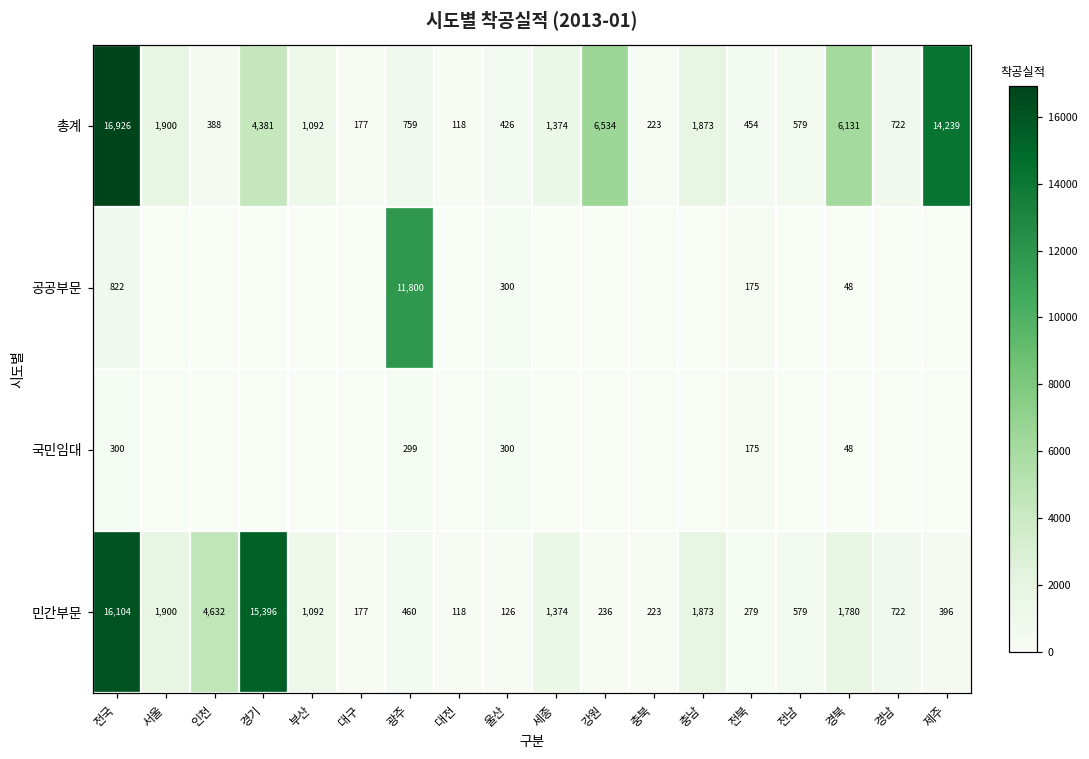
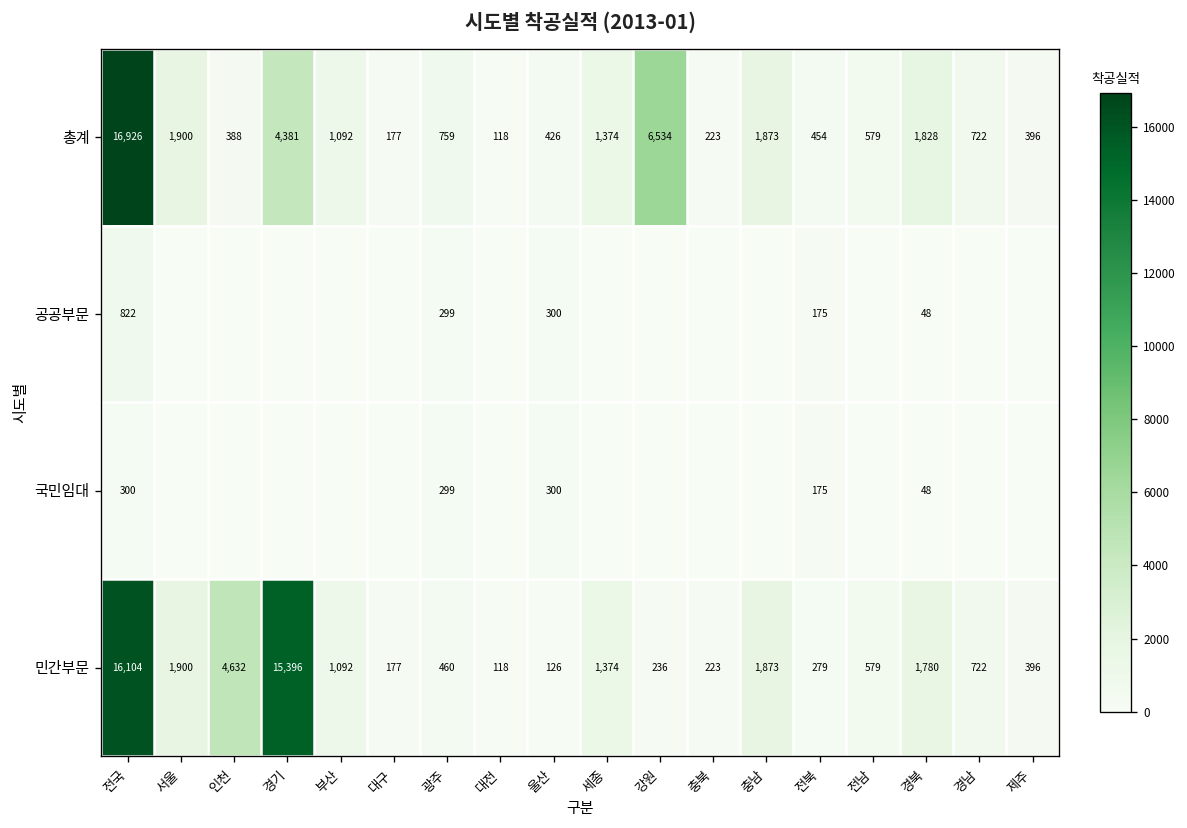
  {
    "총계": {
      "전국": "16,926",
      "서울": "1,900",
      "인천": "388",
      "경기": "4,381",
      "부산": "1,092",
      "대구": "177",
      "광주": "759",
      "대전": "118",
      "울산": "426",
      "세종": "1,374",
      "강원": "6,534",
      "충북": "223",
      "충남": "1,873",
      "전북": "454",
      "전남": "579",
-     "경북": "6,131",
+     "경북": "1,828",
      "경남": "722",
-     "제주": "14,239"
+     "제주": "396"
    },
    "공공부문": {
      "전국": "822",
-     "광주": "11,800",
+     "광주": "299",
      "울산": "300",
      "전북": "175",
      "경북": "48"
    },
    "국민임대": {
      "전국": "300",
      "광주": "299",
      "울산": "300",
      "전북": "175",
      "경북": "48"
    },
    "민간부문": {
      "전국": "16,104",
      "서울": "1,900",
      "인천": "4,632",
      "경기": "15,396",
      "부산": "1,092",
      "대구": "177",
      "광주": "460",
      "대전": "118",
      "울산": "126",
      "세종": "1,374",
      "강원": "236",
      "충북": "223",
      "충남": "1,873",
      "전북": "279",
      "전남": "579",
      "경북": "1,780",
      "경남": "722",
      "제주": "396"
    }
  }
